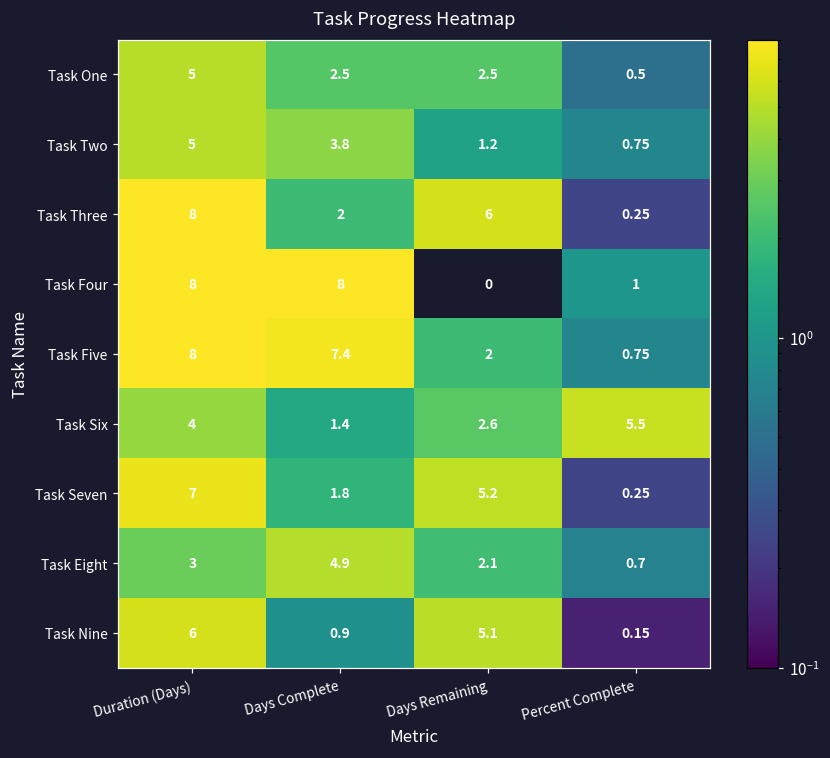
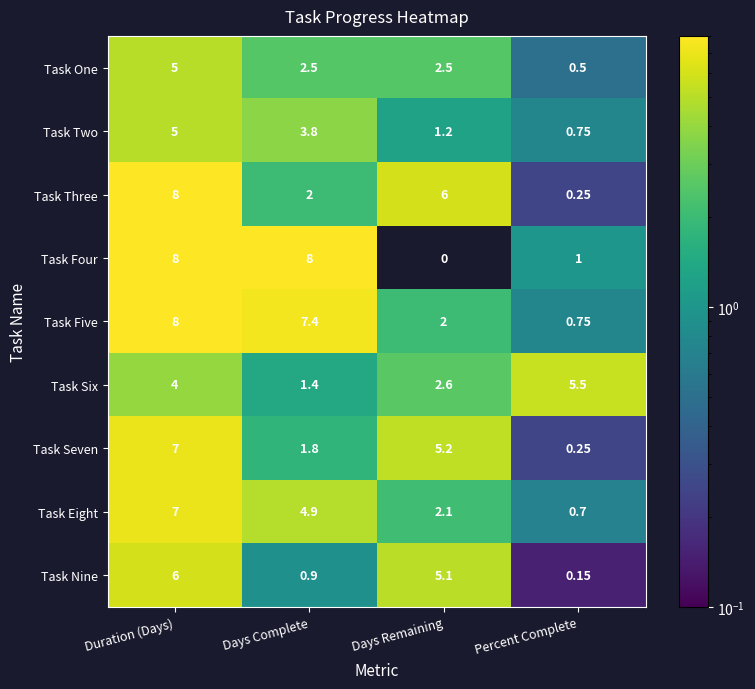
  {
    "Task One": {
      "Duration (Days)": 5,
      "Days Complete": 2.5,
      "Days Remaining": 2.5,
      "Percent Complete": 0.5
    },
    "Task Two": {
      "Duration (Days)": 5,
      "Days Complete": 3.8,
      "Days Remaining": 1.2,
      "Percent Complete": 0.75
    },
    "Task Three": {
      "Duration (Days)": 8,
      "Days Complete": 2,
      "Days Remaining": 6,
      "Percent Complete": 0.25
    },
    "Task Four": {
      "Duration (Days)": 8,
      "Days Complete": 8,
      "Days Remaining": 0,
      "Percent Complete": 1
    },
    "Task Five": {
      "Duration (Days)": 8,
      "Days Complete": 7.4,
      "Days Remaining": 2,
      "Percent Complete": 0.75
    },
    "Task Six": {
      "Duration (Days)": 4,
      "Days Complete": 1.4,
      "Days Remaining": 2.6,
      "Percent Complete": 5.5
    },
    "Task Seven": {
      "Duration (Days)": 7,
      "Days Complete": 1.8,
      "Days Remaining": 5.2,
      "Percent Complete": 0.25
    },
    "Task Eight": {
-     "Duration (Days)": 3,
+     "Duration (Days)": 7,
      "Days Complete": 4.9,
      "Days Remaining": 2.1,
      "Percent Complete": 0.7
    },
    "Task Nine": {
      "Duration (Days)": 6,
      "Days Complete": 0.9,
      "Days Remaining": 5.1,
      "Percent Complete": 0.15
    }
  }
